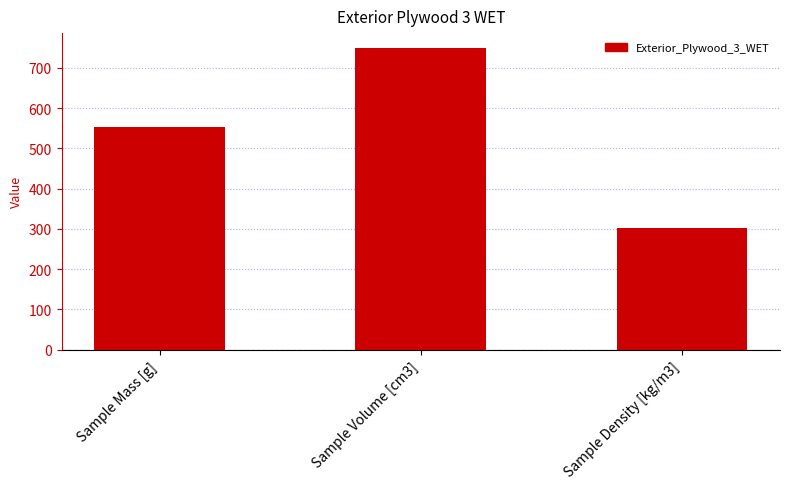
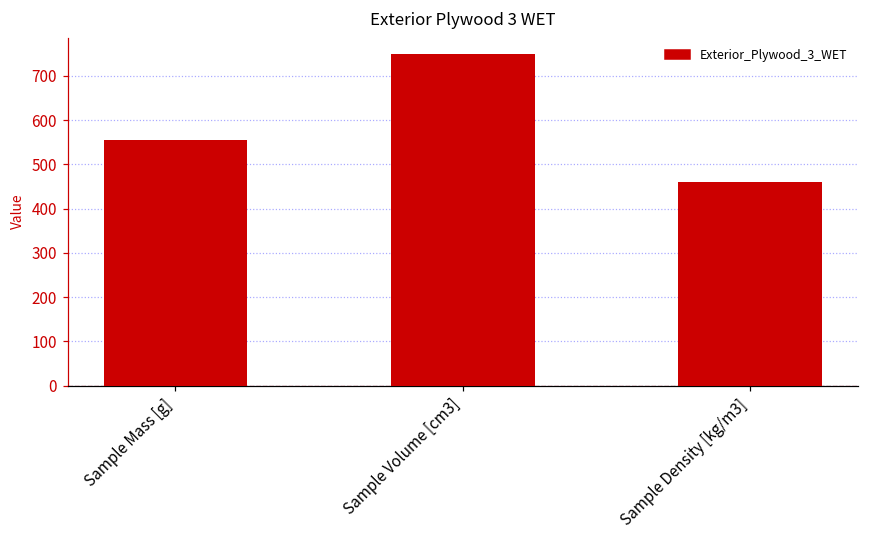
  {
    "Sample Mass [g]": 550,
    "Sample Volume [cm3]": 750,
-   "Sample Density [kg/m3]": 300
+   "Sample Density [kg/m3]": 460
  }
